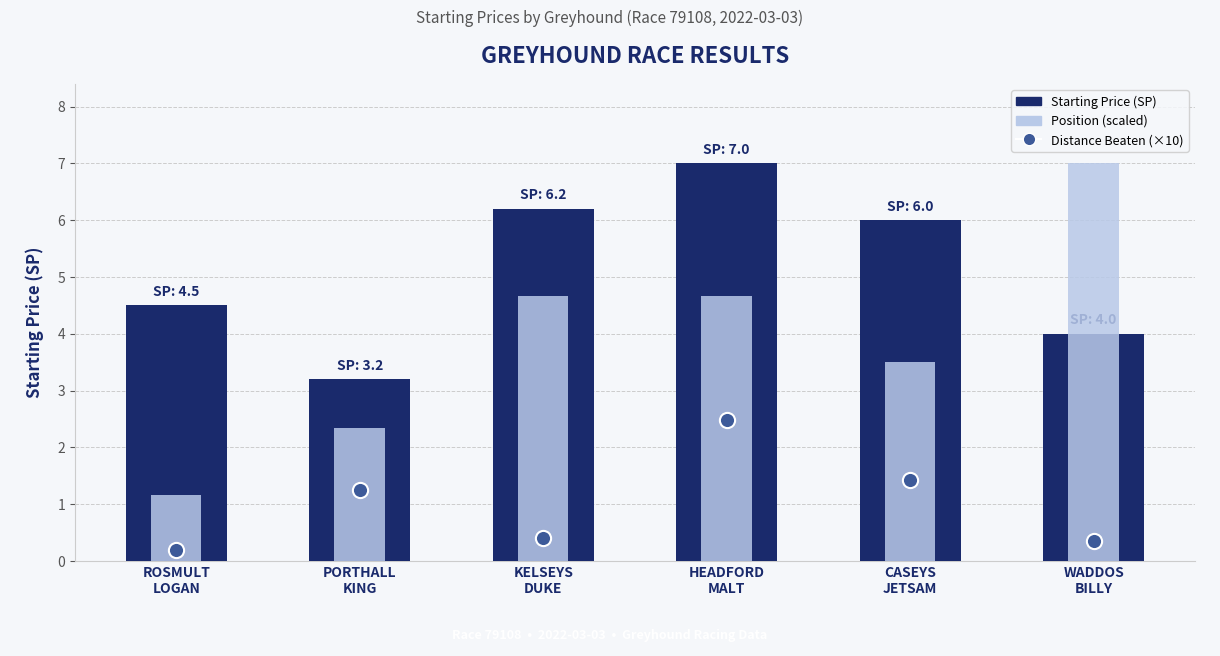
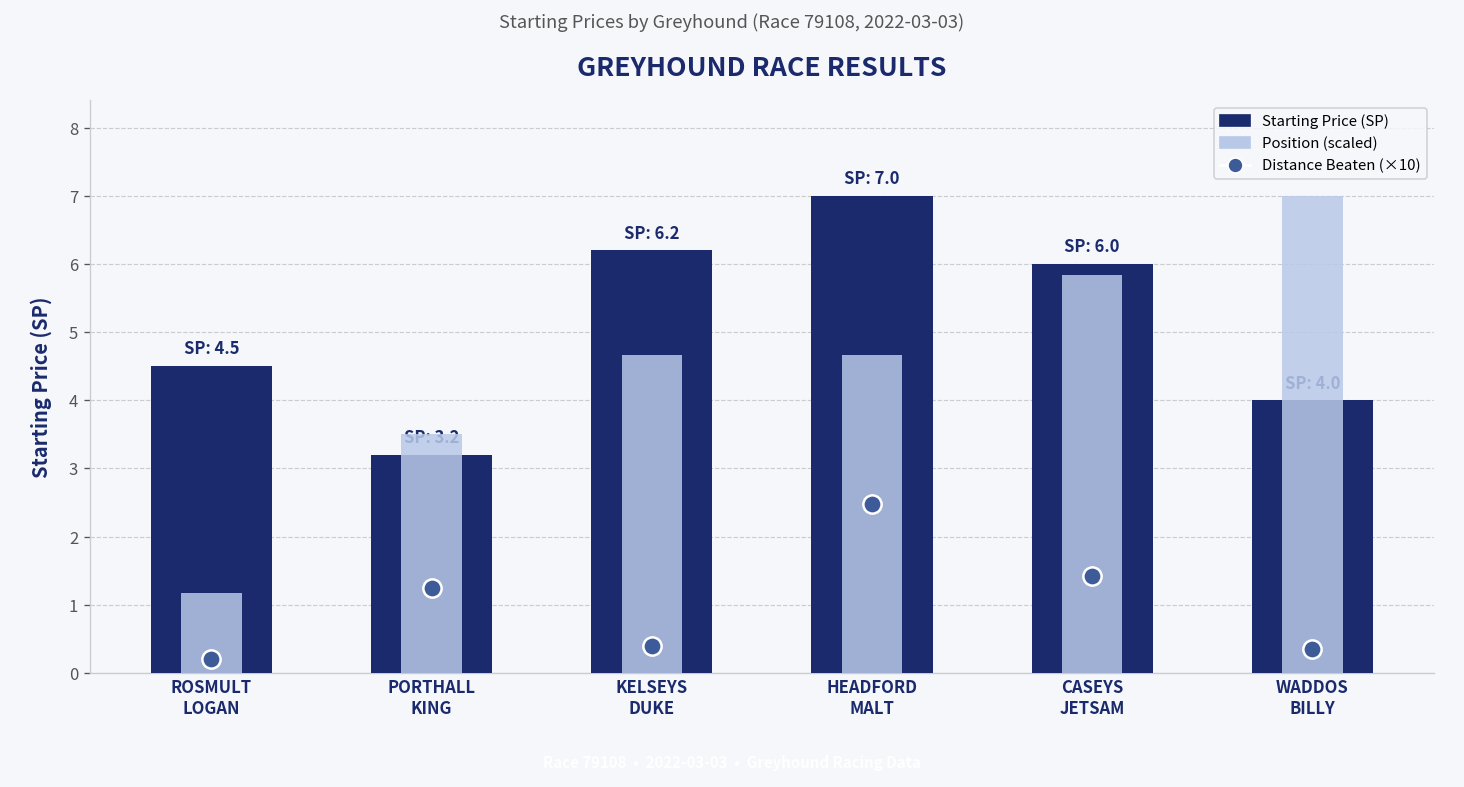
  {
    "Starting Price (SP)": {
      "ROSMULT LOGAN": 4.5,
      "KELSEYS DUKE": 6.2,
      "HEADFORD MALT": 7.0,
      "CASEYS JETSAM": 6.0
    },
    "Position (scaled)": {
-     "PORTHALL KING": 2.3,
-     "CASEYS JETSAM": 3.5,
+     "PORTHALL KING": 3.5,
+     "CASEYS JETSAM": 5.8,
      "WADDOS BILLY": 7.0
    }
  }
